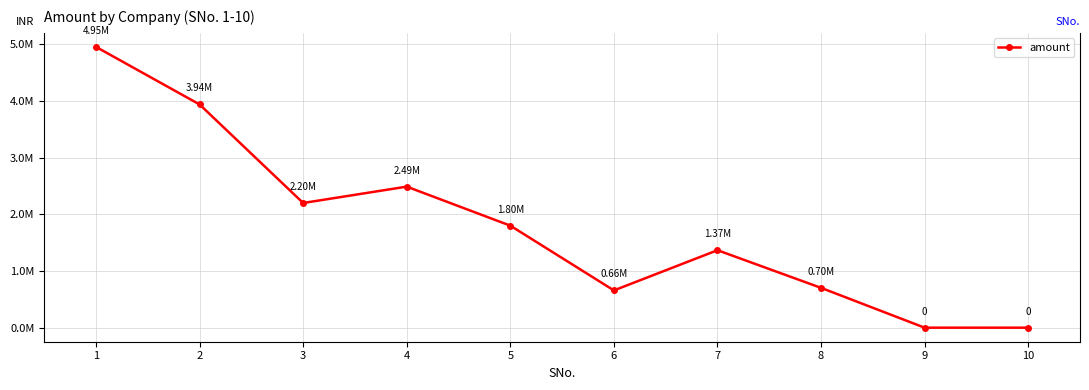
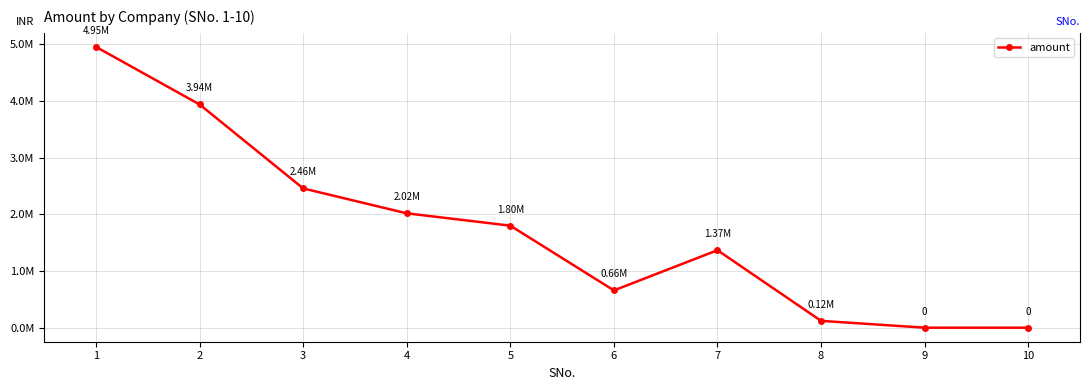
  {
    "1": "4.95M",
    "2": "3.94M",
-   "3": "2.20M",
-   "4": "2.49M",
+   "3": "2.46M",
+   "4": "2.02M",
    "5": "1.80M",
    "6": "0.66M",
    "7": "1.37M",
-   "8": "0.70M",
+   "8": "0.12M",
    "9": "0",
    "10": "0"
  }
